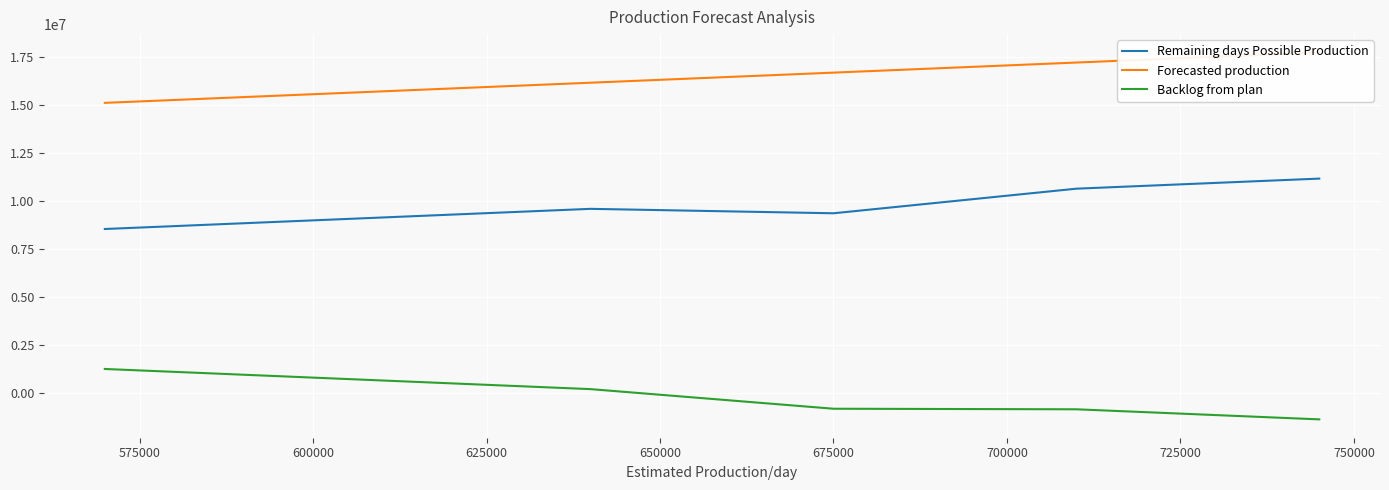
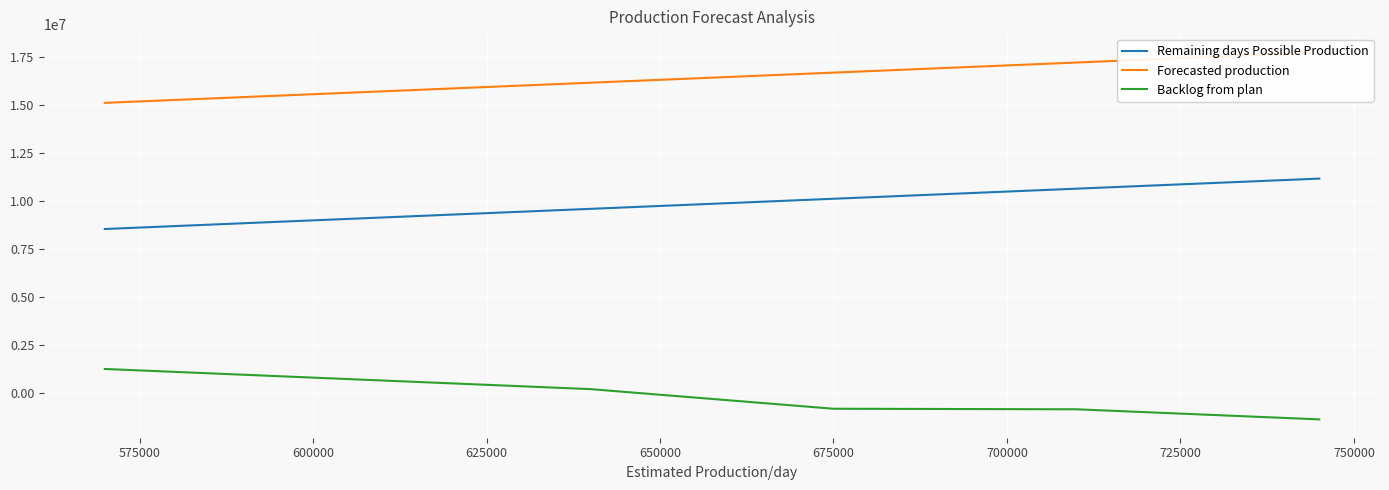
  {
    "Remaining days Possible Production": {
-     "675000": 9400000
+     "675000": 10100000
    },
    "Forecasted production": {
      "675000": 16700000
    },
    "Backlog from plan": {
      "675000": -800000
    }
  }
